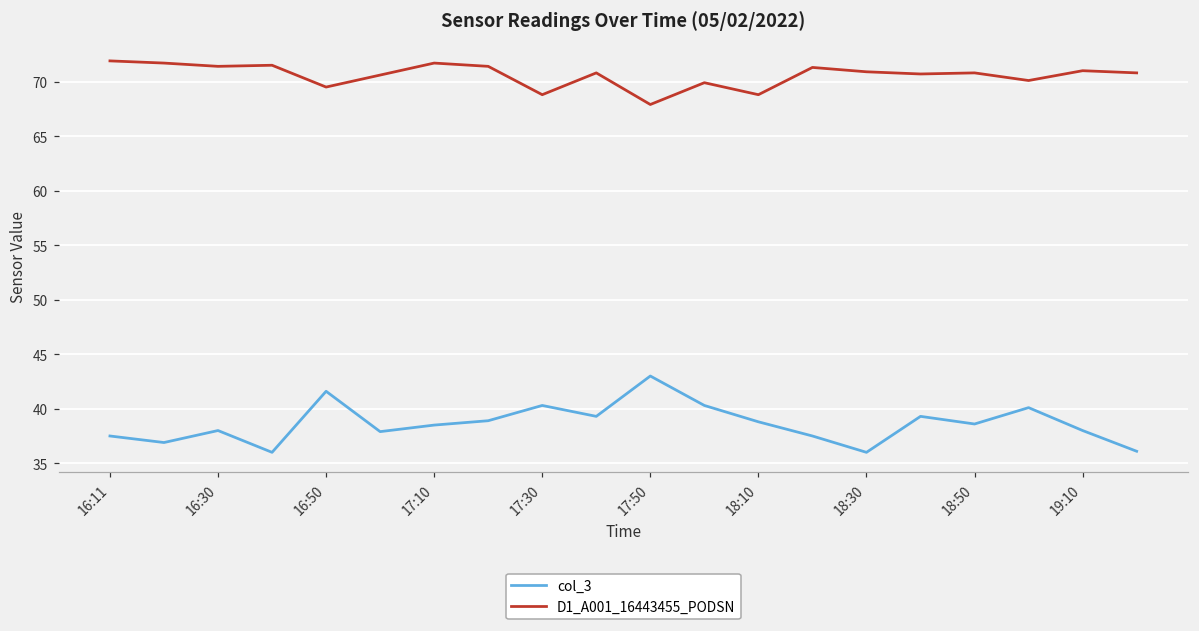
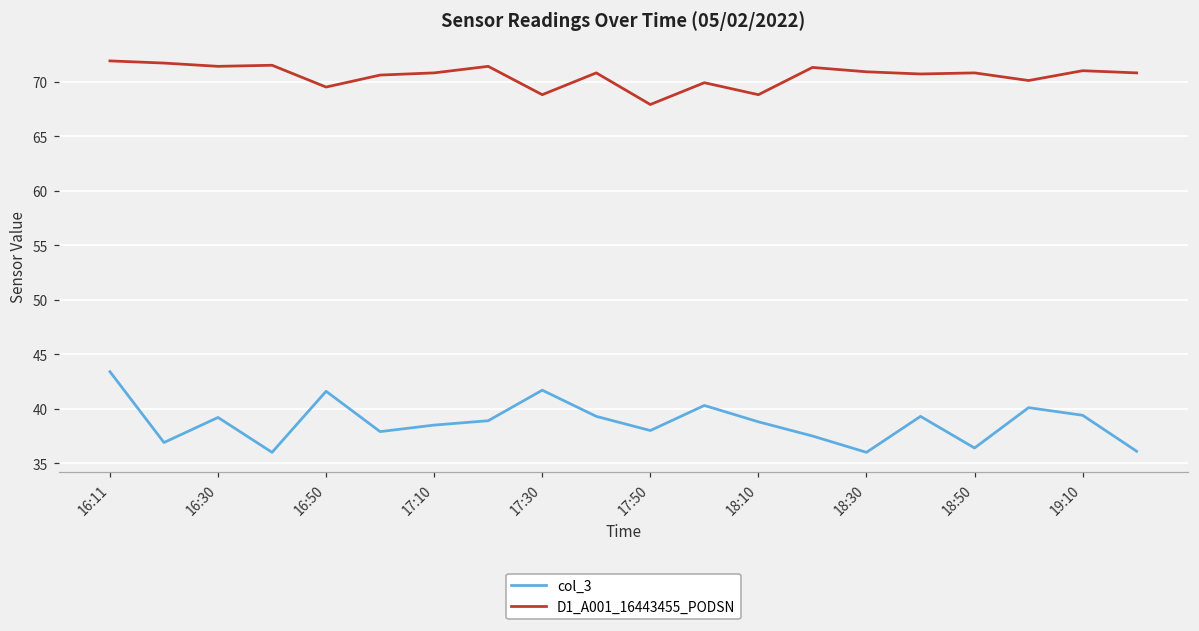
  {
    "col_3": {
-     "16:11": 38,
-     "16:30": 38,
+     "16:11": 43,
+     "16:30": 39,
      "16:50": 42,
      "17:10": 39,
-     "17:30": 40,
-     "17:50": 43,
+     "17:30": 42,
+     "17:50": 38,
      "18:10": 39,
      "18:30": 36,
-     "18:50": 39,
-     "19:10": 38
+     "18:50": 36,
+     "19:10": 39
    },
    "D1_A001_16443455_PODSN": {
      "16:11": 72,
      "16:30": 71,
      "16:50": 70,
-     "17:10": 72,
+     "17:10": 71,
      "17:30": 69,
      "17:50": 68,
      "18:10": 69,
      "18:30": 71,
      "18:50": 71,
      "19:10": 71
    }
  }
